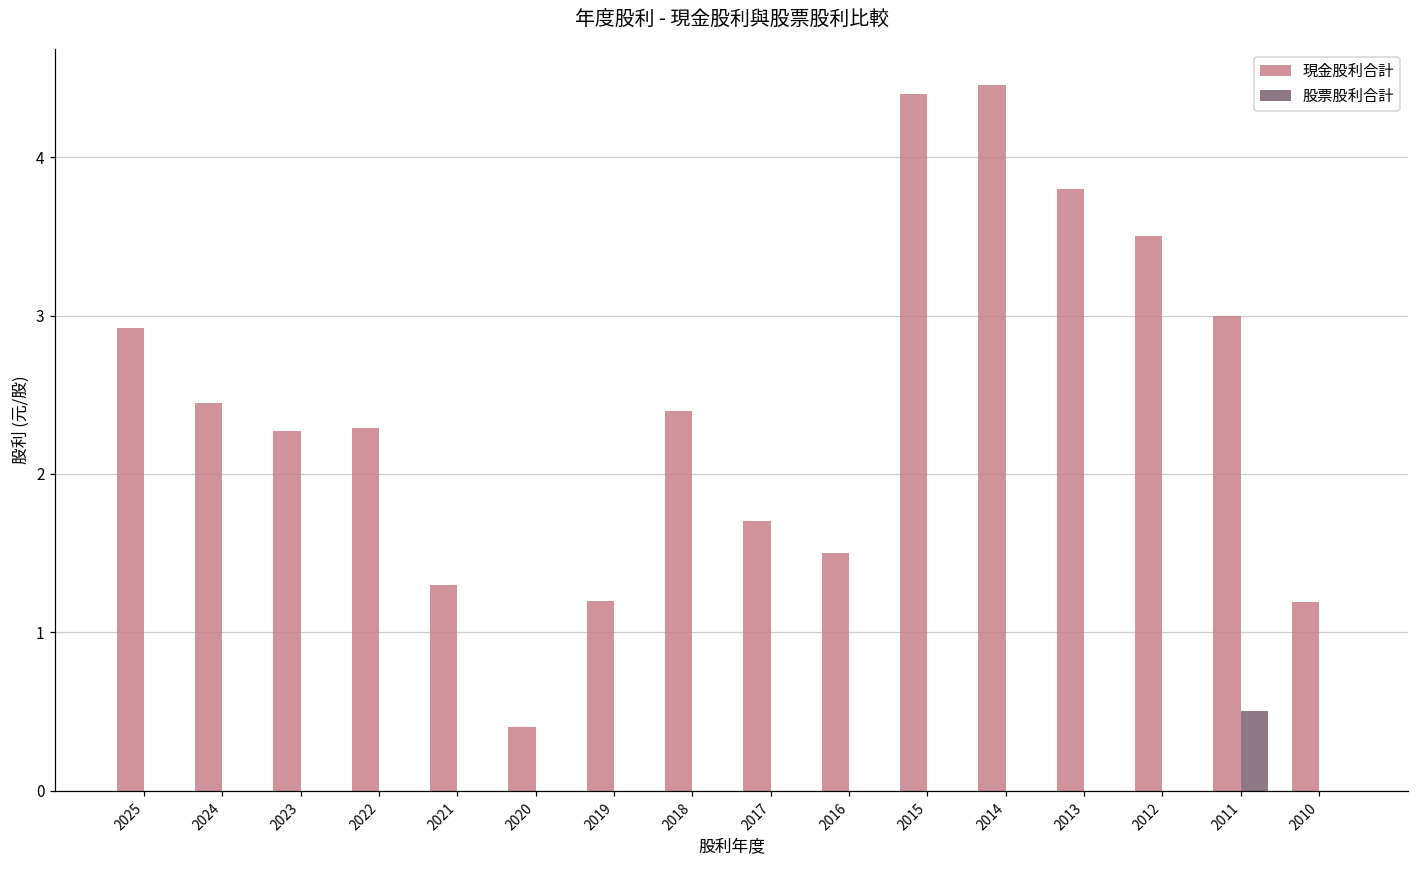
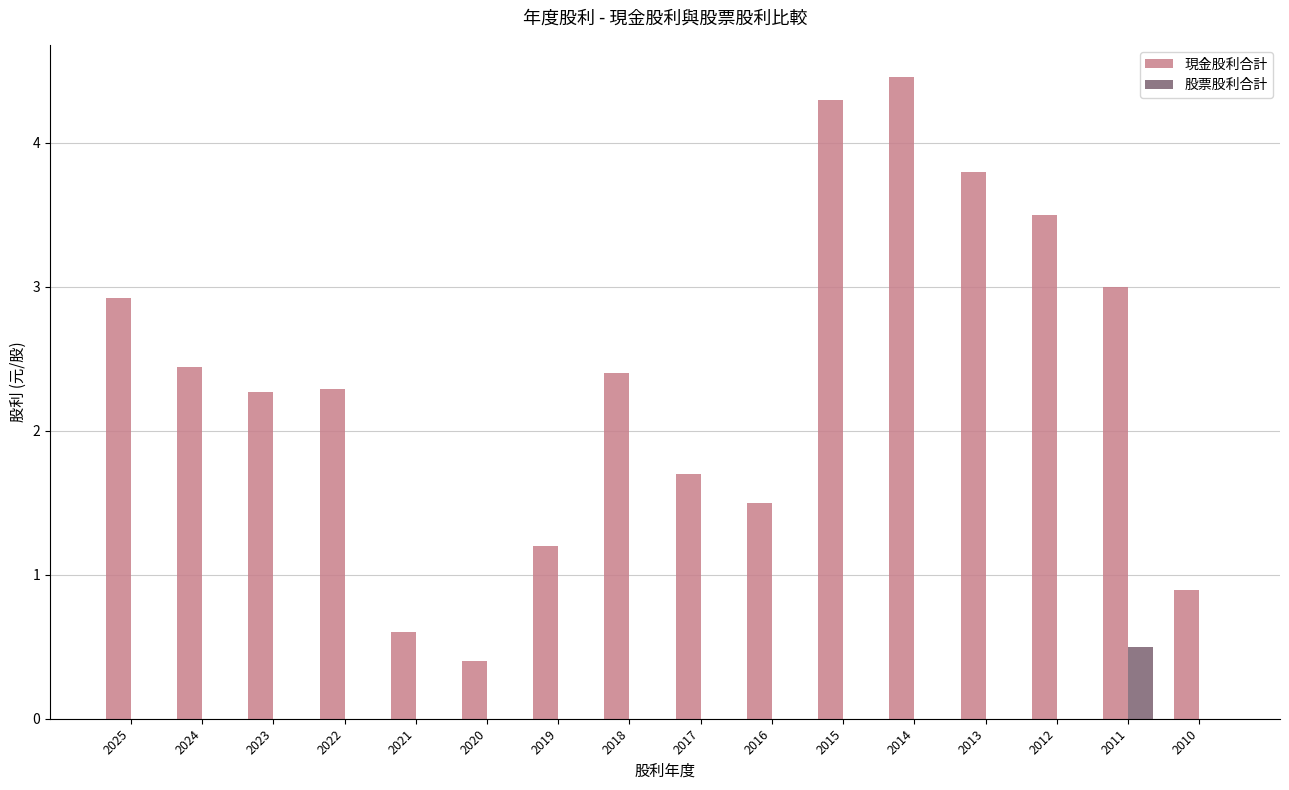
  {
    "現金股利合計": {
      "2025": 2.92,
      "2024": 2.45,
      "2023": 2.27,
      "2022": 2.29,
-     "2021": 1.3,
+     "2021": 0.6,
      "2020": 0.40,
      "2019": 1.20,
      "2018": 2.40,
      "2017": 1.70,
      "2016": 1.50,
-     "2015": 4.4,
+     "2015": 4.3,
      "2014": 4.46,
      "2013": 3.80,
      "2012": 3.50,
      "2011": 3.00,
-     "2010": 1.19
+     "2010": 0.90
    },
    "股票股利合計": {
      "2025": 0.00,
      "2024": 0.00,
      "2023": 0.00,
      "2022": 0.00,
      "2021": 0.00,
      "2020": 0.00,
      "2019": 0.00,
      "2018": 0.00,
      "2017": 0.00,
      "2016": 0.00,
      "2015": 0.00,
      "2014": 0.00,
      "2013": 0.00,
      "2012": 0.00,
      "2011": 0.50,
      "2010": 0.00
    }
  }
